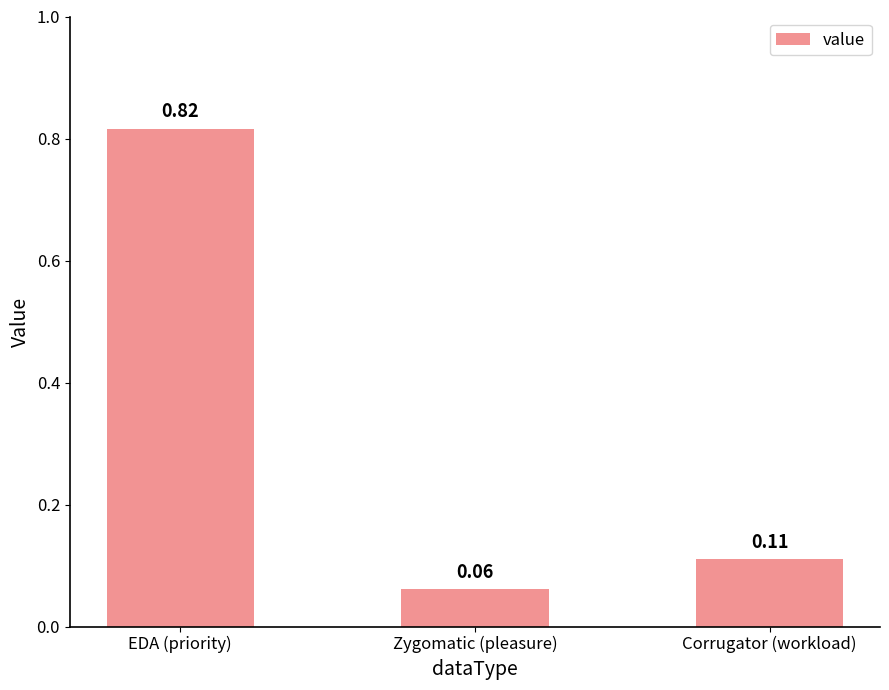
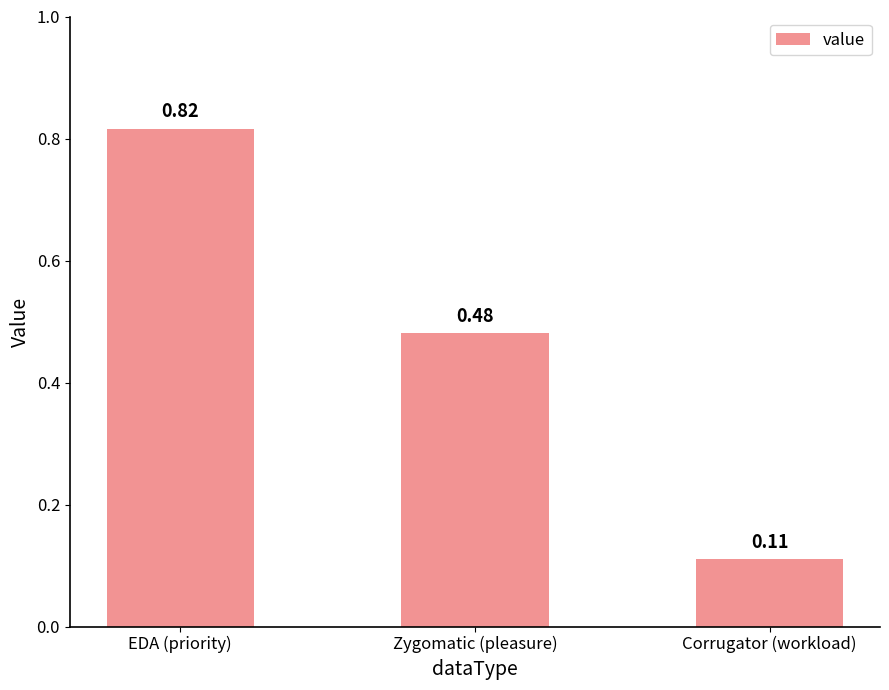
  {
    "EDA (priority)": 0.82,
-   "Zygomatic (pleasure)": 0.06,
+   "Zygomatic (pleasure)": 0.48,
    "Corrugator (workload)": 0.11
  }
